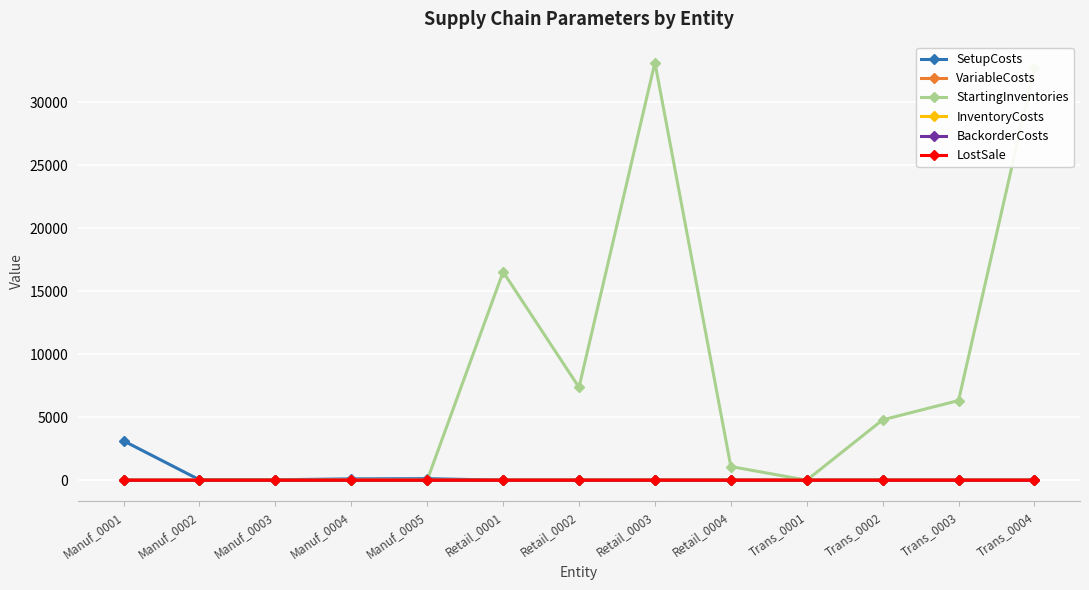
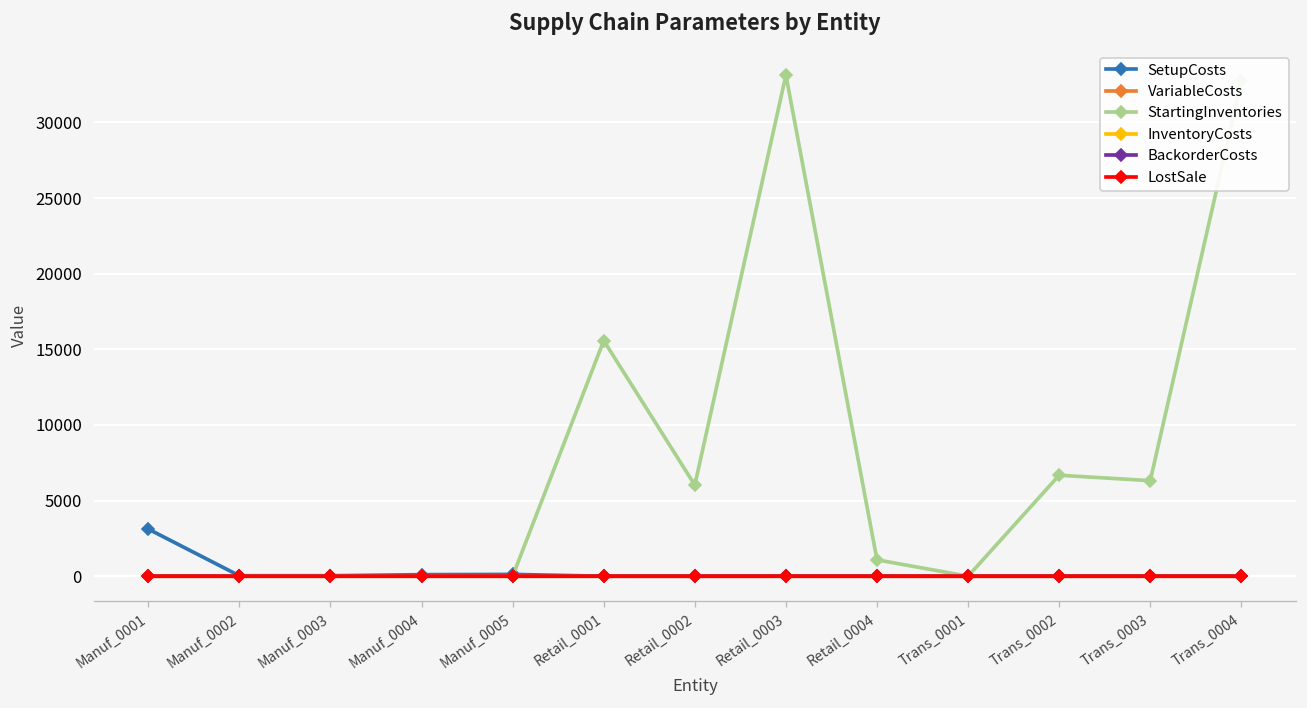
  {
    "SetupCosts": {
      "Manuf_0001": 3100
    },
    "StartingInventories": {
-     "Retail_0001": 16500,
-     "Retail_0002": 7400,
+     "Retail_0001": 15600,
+     "Retail_0002": 6000,
      "Retail_0003": 33100,
      "Retail_0004": 1100,
-     "Trans_0002": 4800,
+     "Trans_0002": 6700,
      "Trans_0003": 6300
    }
  }
